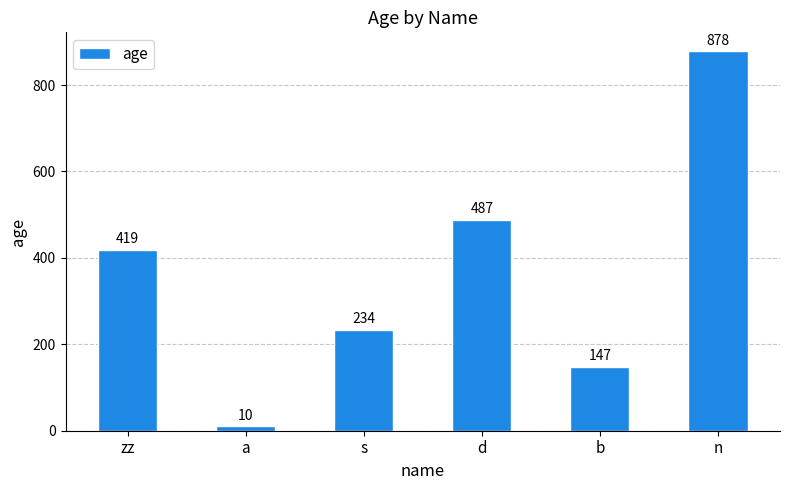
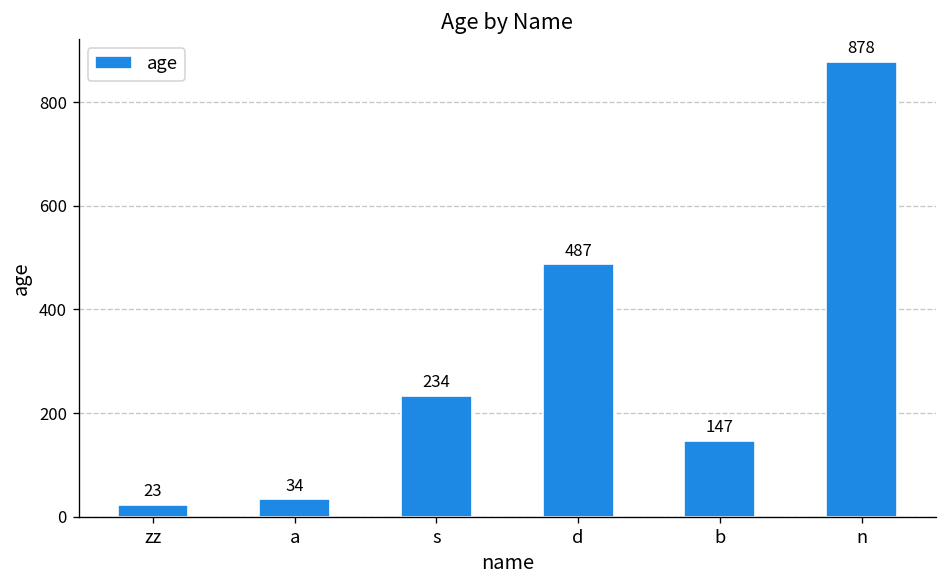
  {
-   "zz": 419,
-   "a": 10,
+   "zz": 23,
+   "a": 34,
    "s": 234,
    "d": 487,
    "b": 147,
    "n": 878
  }
